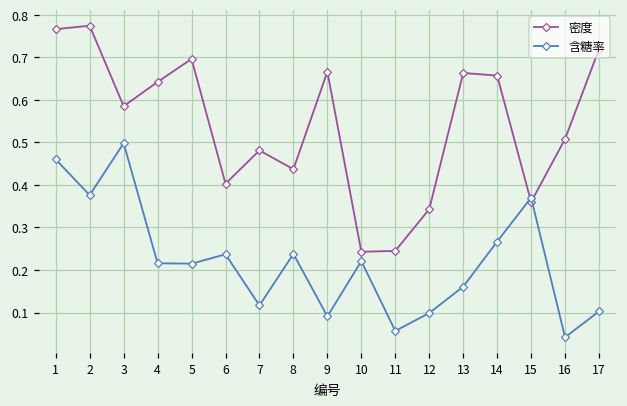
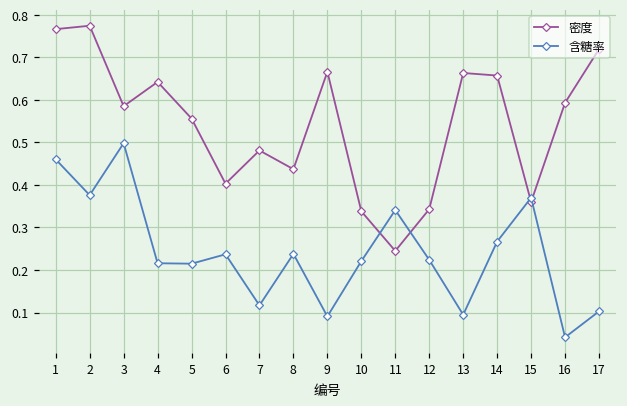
  {
    "密度": {
      "1": 0.77,
      "2": 0.77,
      "3": 0.59,
      "4": 0.64,
-     "5": 0.70,
+     "5": 0.56,
      "6": 0.40,
      "7": 0.48,
      "8": 0.44,
      "9": 0.67,
-     "10": 0.24,
+     "10": 0.34,
      "11": 0.25,
      "12": 0.34,
      "13": 0.66,
      "14": 0.66,
      "15": 0.36,
-     "16": 0.51
+     "16": 0.59
    },
    "含糖率": {
      "1": 0.46,
      "2": 0.38,
      "3": 0.50,
      "4": 0.22,
      "5": 0.22,
      "6": 0.24,
      "7": 0.12,
      "8": 0.24,
      "9": 0.09,
      "10": 0.22,
-     "11": 0.06,
-     "12": 0.10,
-     "13": 0.16,
+     "11": 0.34,
+     "12": 0.22,
+     "13": 0.10,
      "14": 0.27,
      "15": 0.37,
      "16": 0.04,
      "17": 0.10
    }
  }
